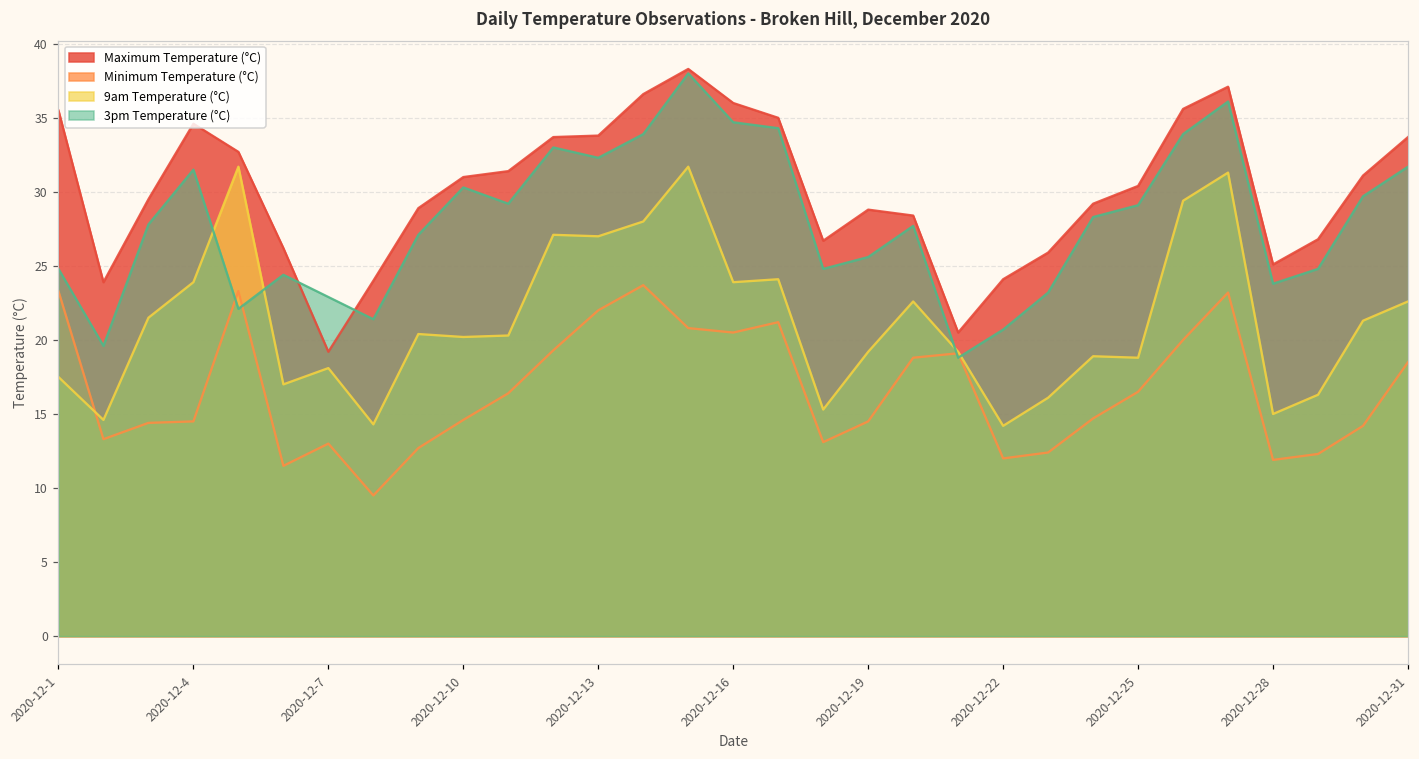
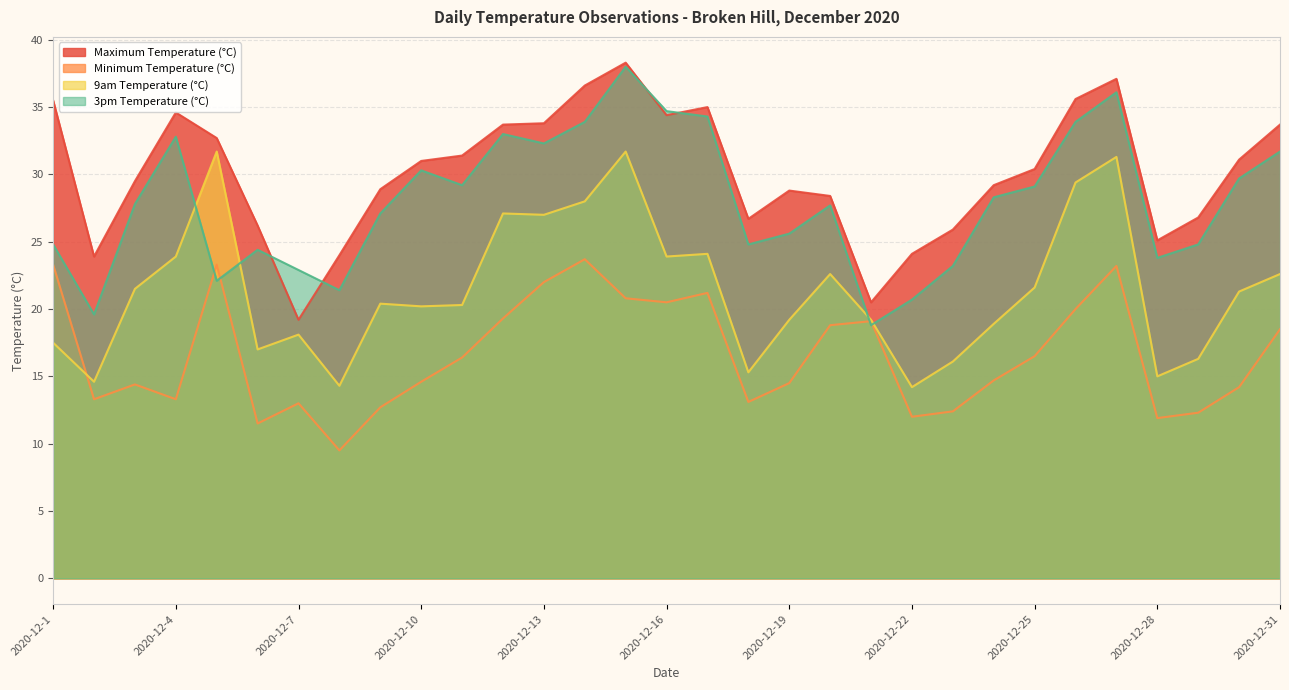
  {
    "Maximum Temperature (°C)": {
      "2020-12-1": 35.5,
      "2020-12-4": 34.6,
      "2020-12-7": 19.2,
      "2020-12-10": 31.0,
      "2020-12-13": 33.8,
-     "2020-12-16": 36.0,
+     "2020-12-16": 34.4,
      "2020-12-19": 28.8,
      "2020-12-22": 24.1,
      "2020-12-25": 30.4,
      "2020-12-28": 25.1,
      "2020-12-31": 33.7
    },
    "Minimum Temperature (°C)": {
      "2020-12-1": 23.3,
-     "2020-12-4": 14.5,
+     "2020-12-4": 13.3,
      "2020-12-7": 13.0,
      "2020-12-10": 14.6,
      "2020-12-13": 22.0,
      "2020-12-16": 20.5,
      "2020-12-19": 14.5,
      "2020-12-22": 12.0,
      "2020-12-25": 16.5,
      "2020-12-28": 11.9,
      "2020-12-31": 18.5
    },
    "9am Temperature (°C)": {
      "2020-12-1": 17.5,
      "2020-12-4": 23.9,
      "2020-12-7": 18.1,
      "2020-12-10": 20.2,
      "2020-12-13": 27.0,
      "2020-12-16": 23.9,
      "2020-12-19": 19.2,
      "2020-12-22": 14.2,
-     "2020-12-25": 18.8,
+     "2020-12-25": 21.6,
      "2020-12-28": 15.0,
      "2020-12-31": 22.6
    },
    "3pm Temperature (°C)": {
      "2020-12-1": 24.8,
-     "2020-12-4": 31.5,
+     "2020-12-4": 32.8,
      "2020-12-7": 22.9,
      "2020-12-10": 30.3,
      "2020-12-13": 32.3,
      "2020-12-16": 34.7,
      "2020-12-19": 25.6,
      "2020-12-22": 20.7,
      "2020-12-25": 29.1,
      "2020-12-28": 23.8,
      "2020-12-31": 31.7
    }
  }
